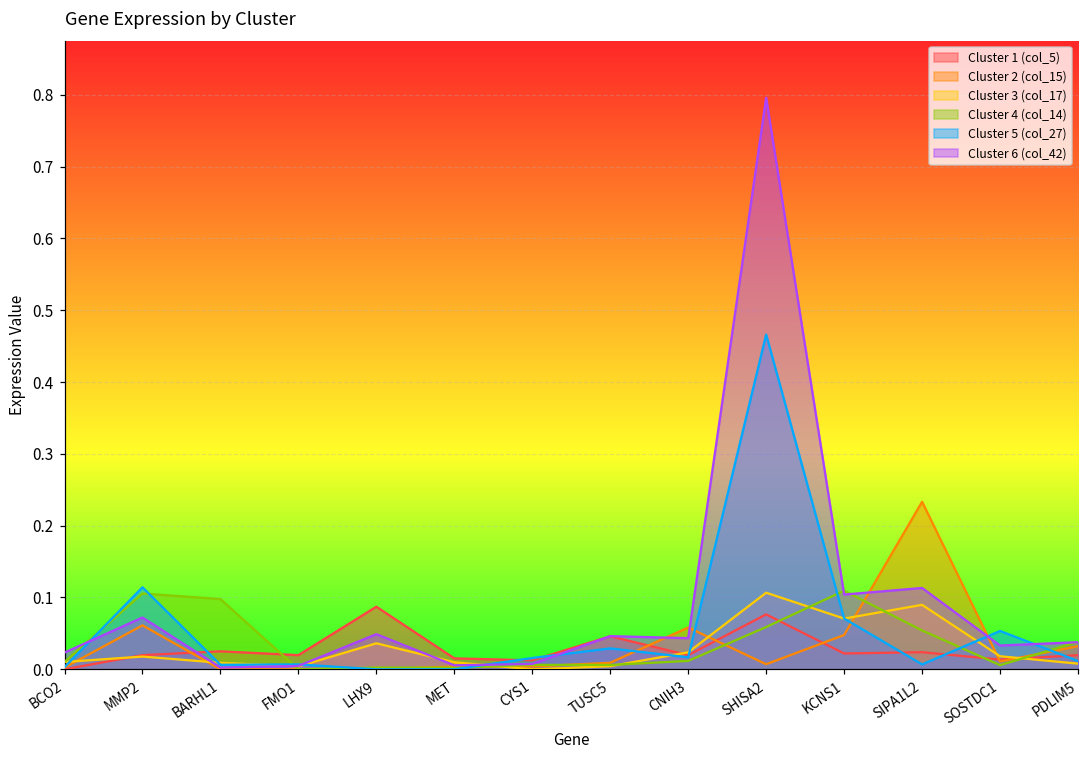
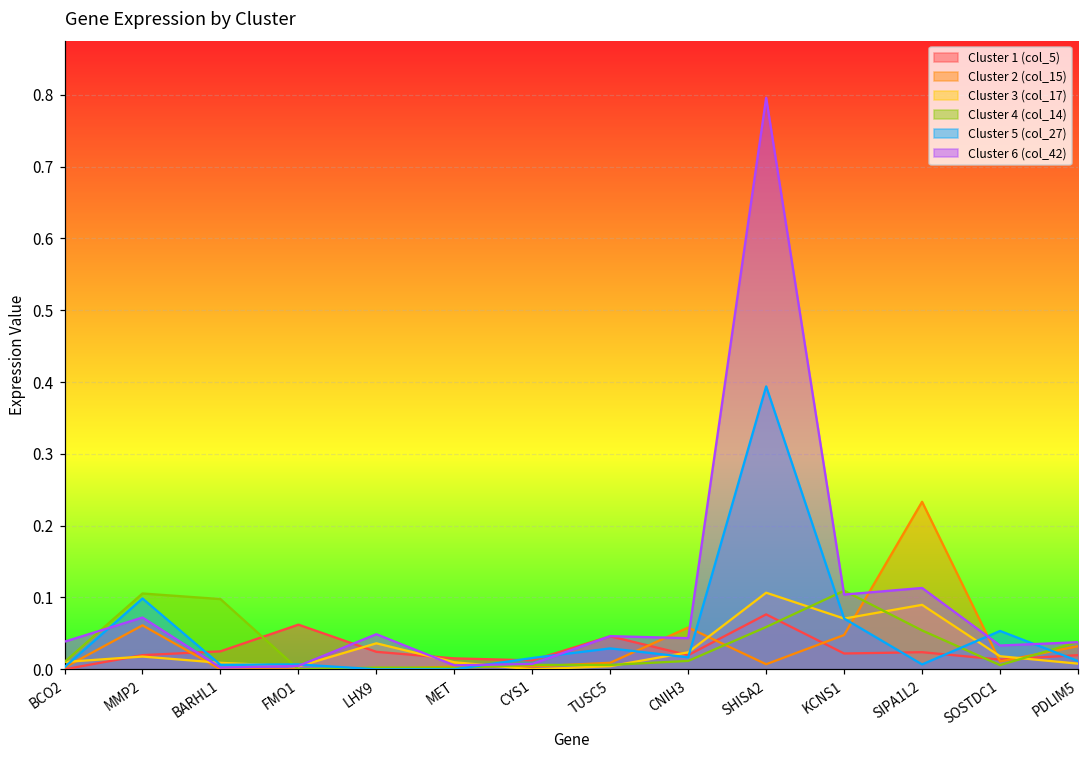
  {
    "Cluster 1 (col_5)": {
      "BARHL1": 0.03,
-     "FMO1": 0.02,
-     "LHX9": 0.09,
+     "FMO1": 0.06,
+     "LHX9": 0.02,
      "MET": 0.02,
      "SHISA2": 0.08,
      "KCNS1": 0.02,
      "SIPA1L2": 0.02,
      "PDLIM5": 0.02
    },
    "Cluster 4 (col_14)": {
      "MMP2": 0.11,
      "BARHL1": 0.10,
      "CNIH3": 0.01,
      "SHISA2": 0.06,
      "KCNS1": 0.11,
      "SIPA1L2": 0.05,
      "SOSTDC1": 0.01
    },
    "Cluster 5 (col_27)": {
-     "MMP2": 0.11,
+     "MMP2": 0.10,
      "TUSC5": 0.03,
-     "SHISA2": 0.47,
+     "SHISA2": 0.39,
      "SIPA1L2": 0.01,
      "SOSTDC1": 0.05
    },
    "Cluster 6 (col_42)": {
-     "BCO2": 0.02,
+     "BCO2": 0.04,
      "MMP2": 0.07,
      "LHX9": 0.05,
      "CNIH3": 0.04,
      "SHISA2": 0.80,
      "KCNS1": 0.10,
      "SIPA1L2": 0.11,
      "SOSTDC1": 0.03
    }
  }
